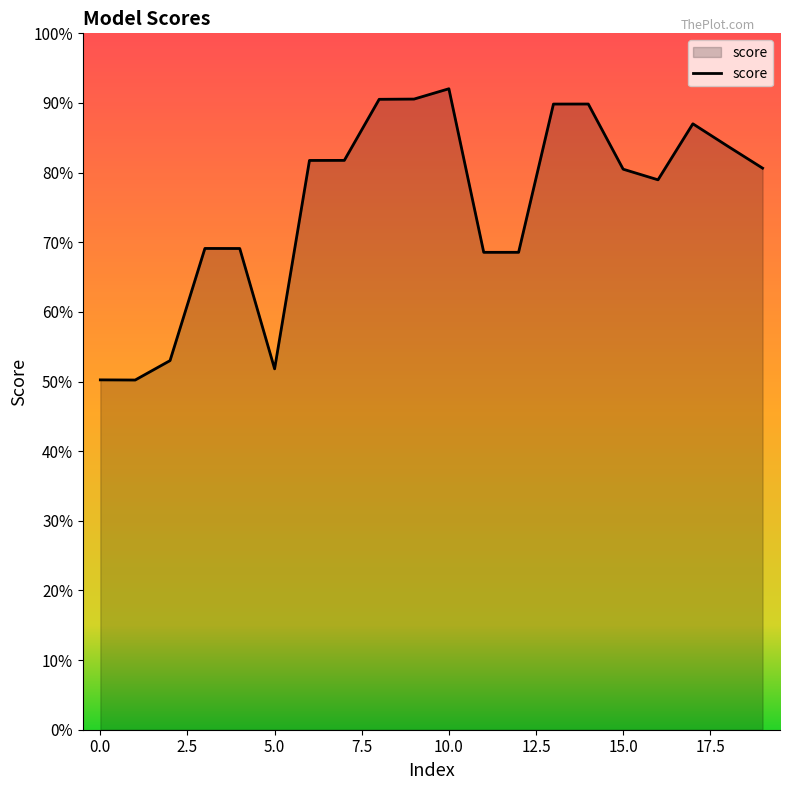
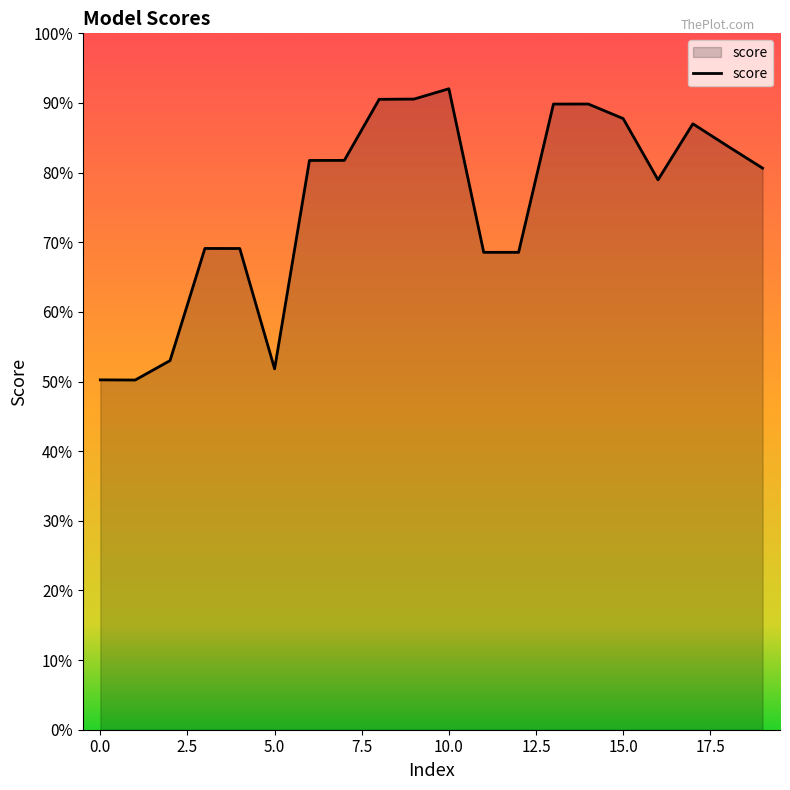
  {
    "0.0": "50%",
    "5.0": "52%",
    "10.0": "92%",
-   "15.0": "80%"
+   "15.0": "88%"
  }
